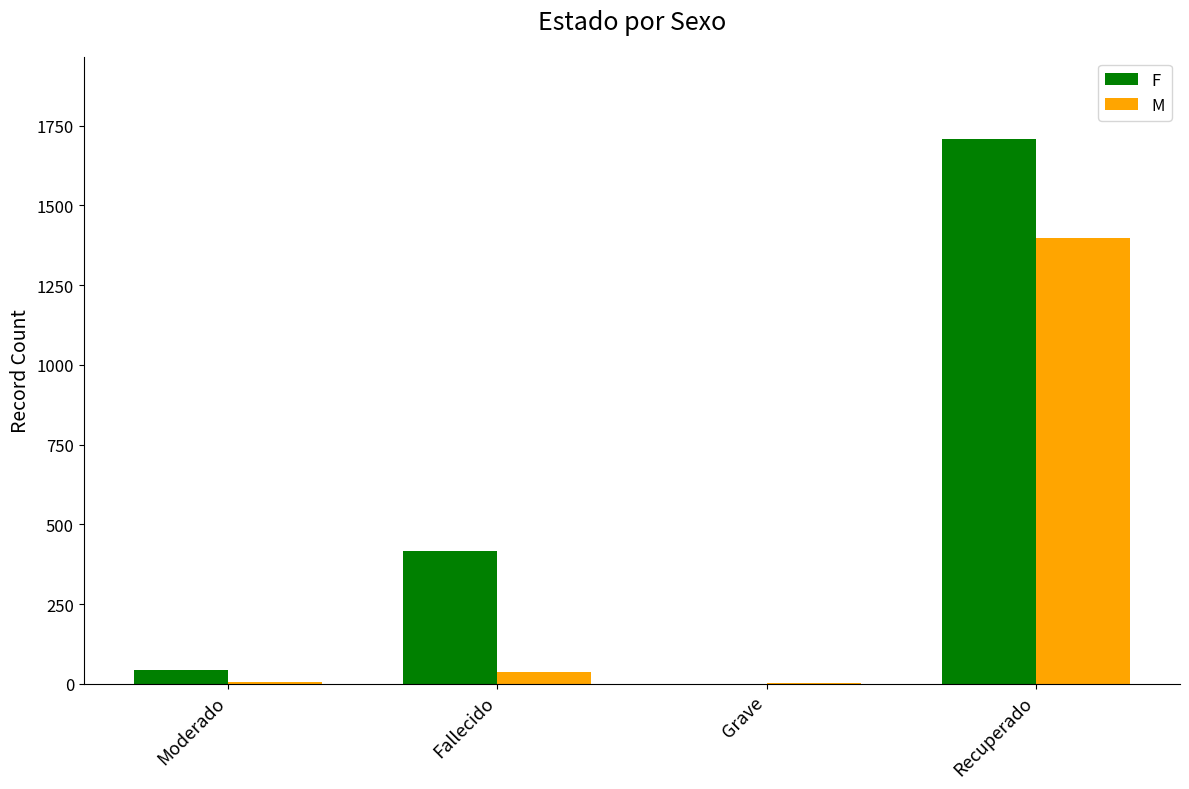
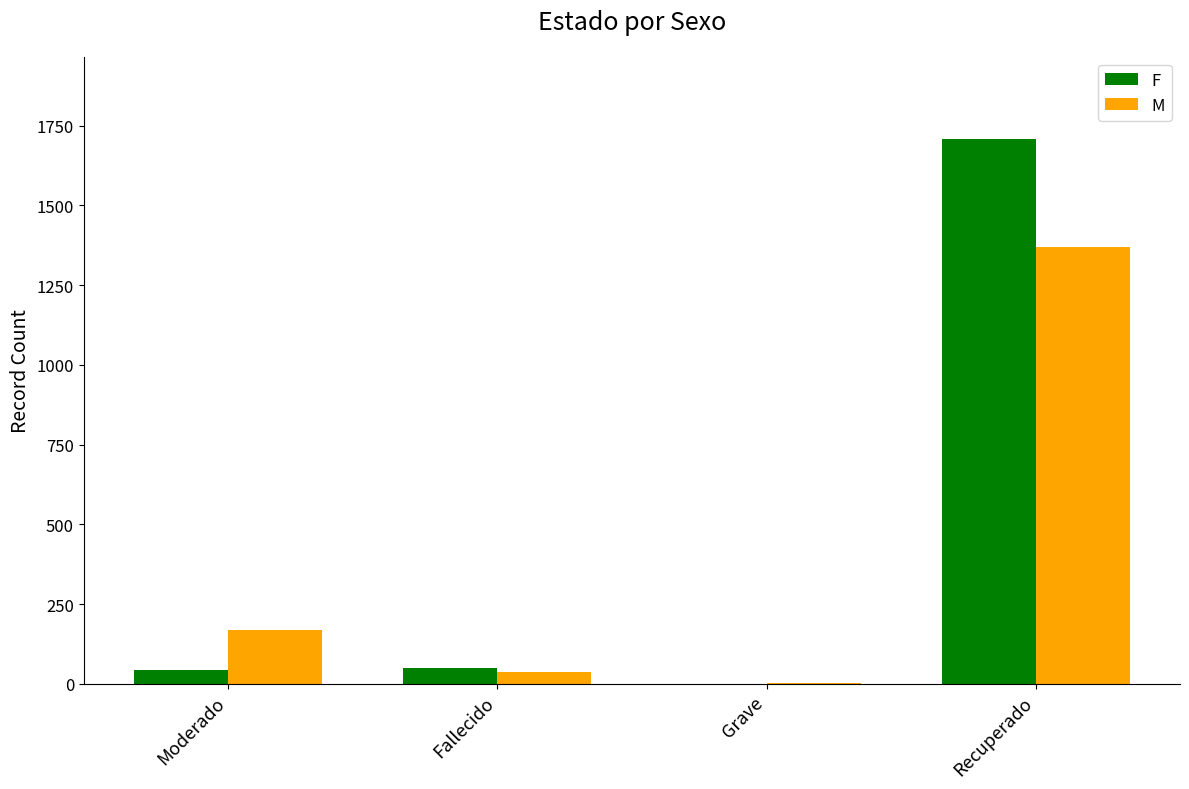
  {
    "F": {
      "Moderado": 50,
-     "Fallecido": 420,
+     "Fallecido": 50,
      "Grave": 0,
      "Recuperado": 1710
    },
    "M": {
-     "Moderado": 10,
+     "Moderado": 170,
      "Fallecido": 40,
-     "Recuperado": 1400
+     "Recuperado": 1370
    }
  }
